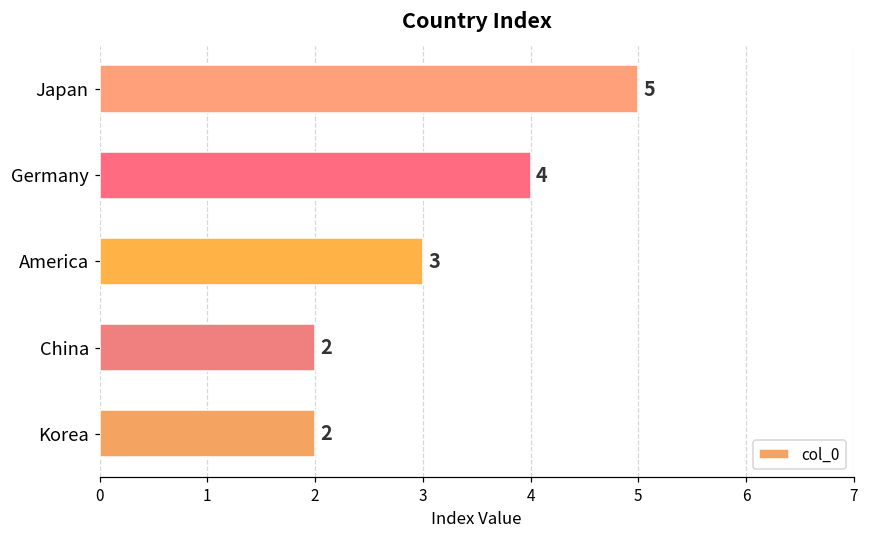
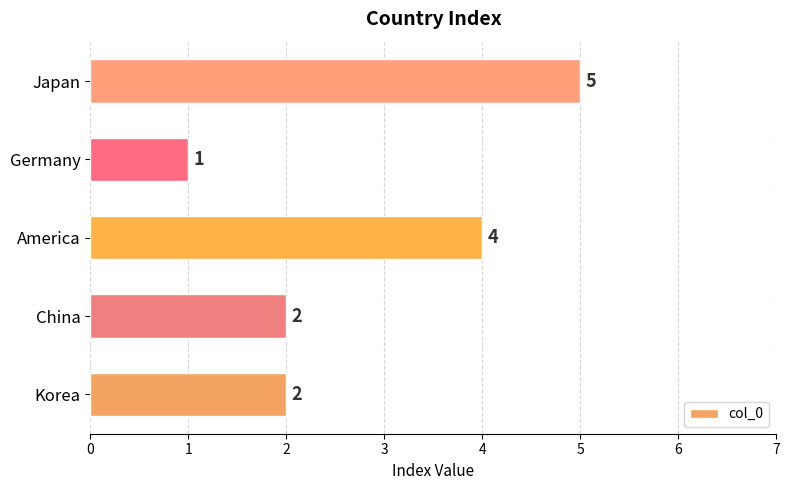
  {
    "Japan": 5,
-   "Germany": 4,
-   "America": 3,
+   "Germany": 1,
+   "America": 4,
    "China": 2,
    "Korea": 2
  }
